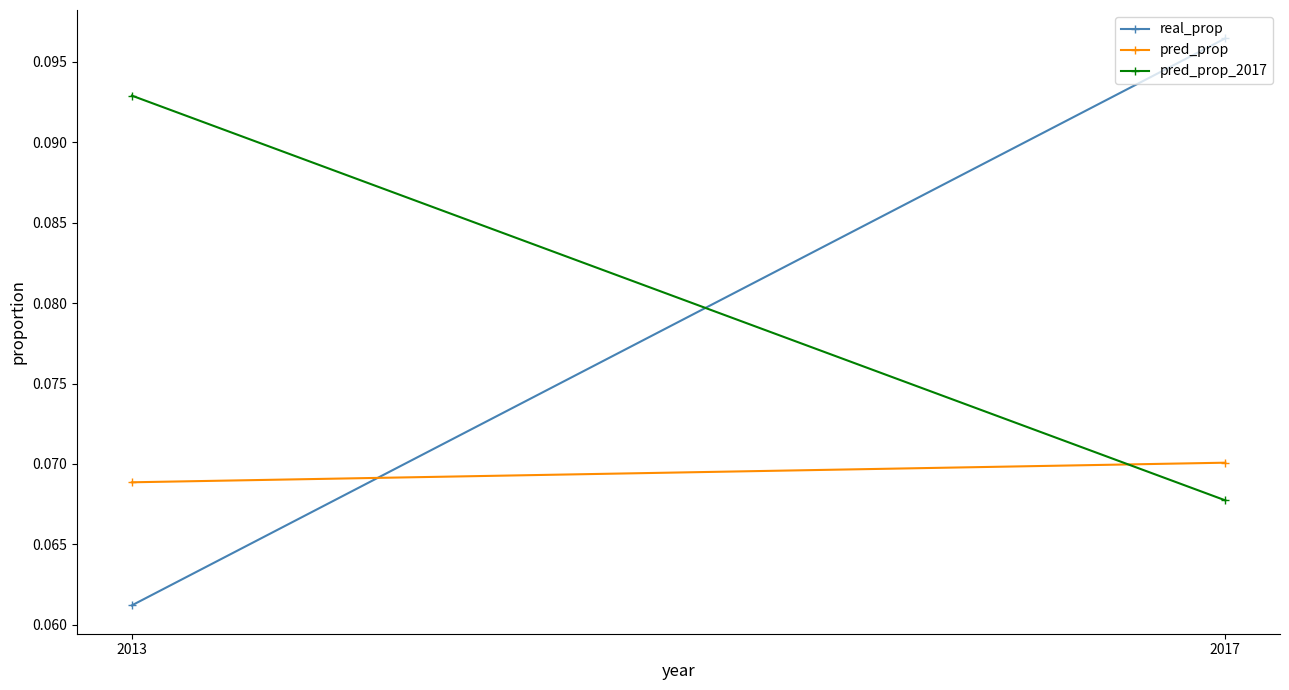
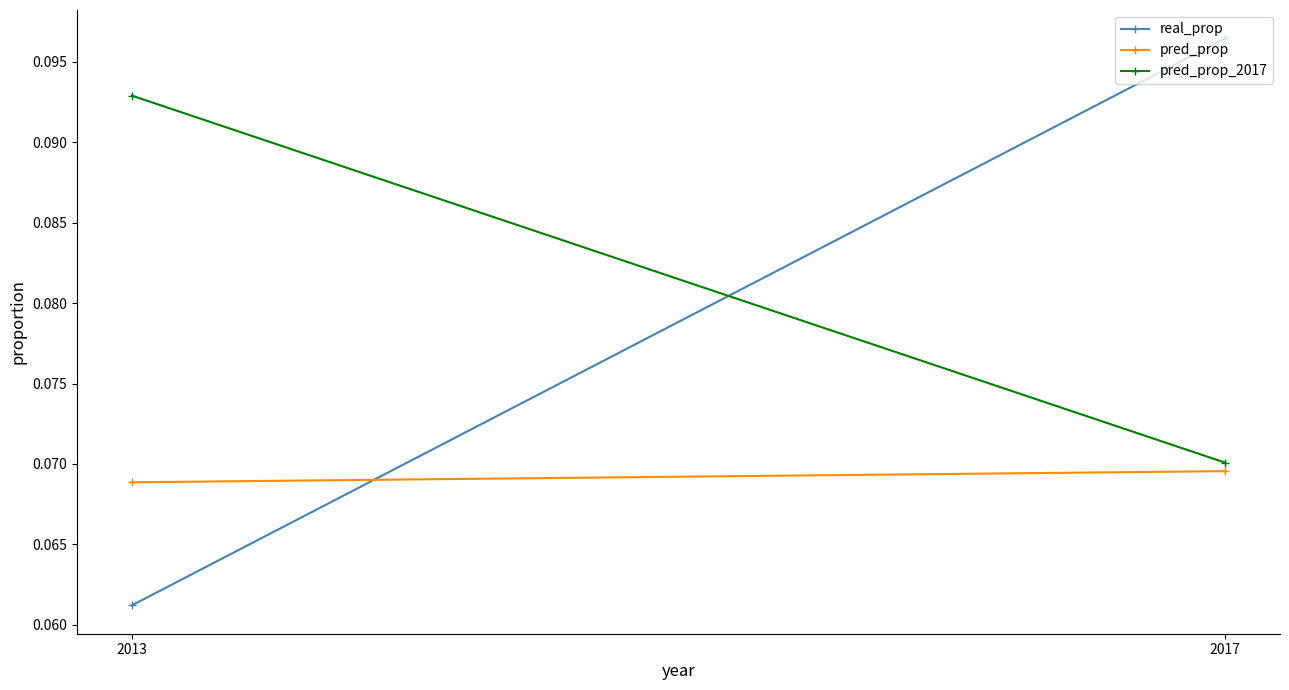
  {
    "real_prop": {
      "2013": 0.0612
    },
    "pred_prop": {
      "2013": 0.0689,
-     "2017": 0.0701
+     "2017": 0.0695
    },
    "pred_prop_2017": {
      "2013": 0.0929,
-     "2017": 0.0677
+     "2017": 0.0701
    }
  }
